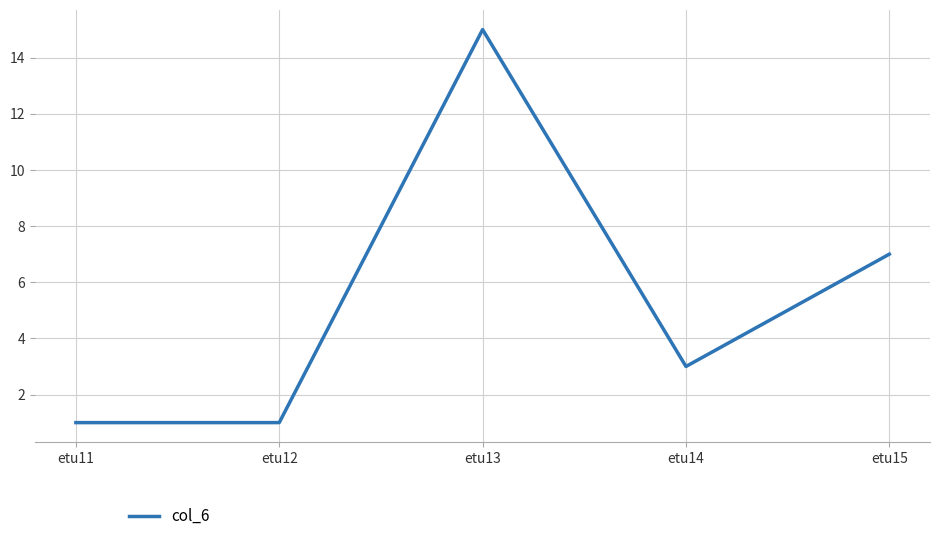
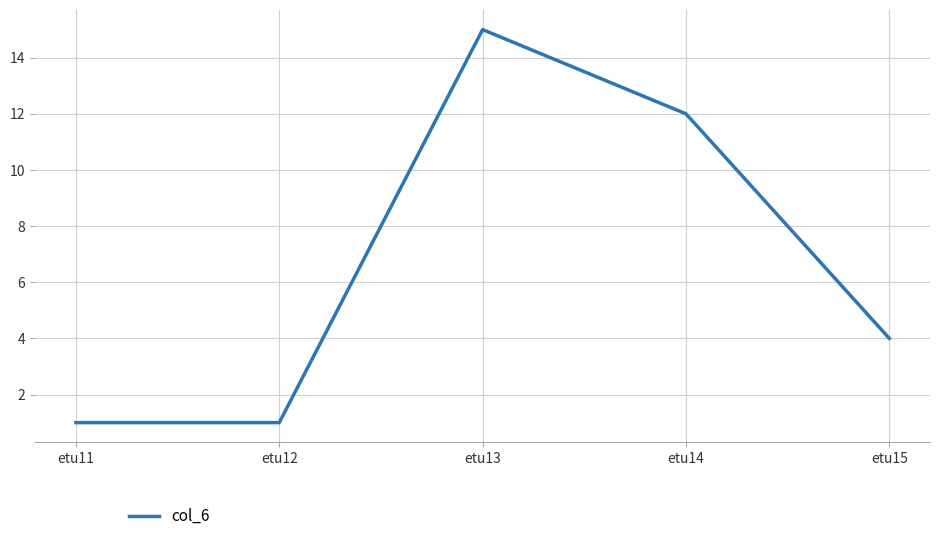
  {
    "etu11": 1,
    "etu12": 1,
    "etu13": 15,
-   "etu14": 3,
-   "etu15": 7
+   "etu14": 12,
+   "etu15": 4
  }
